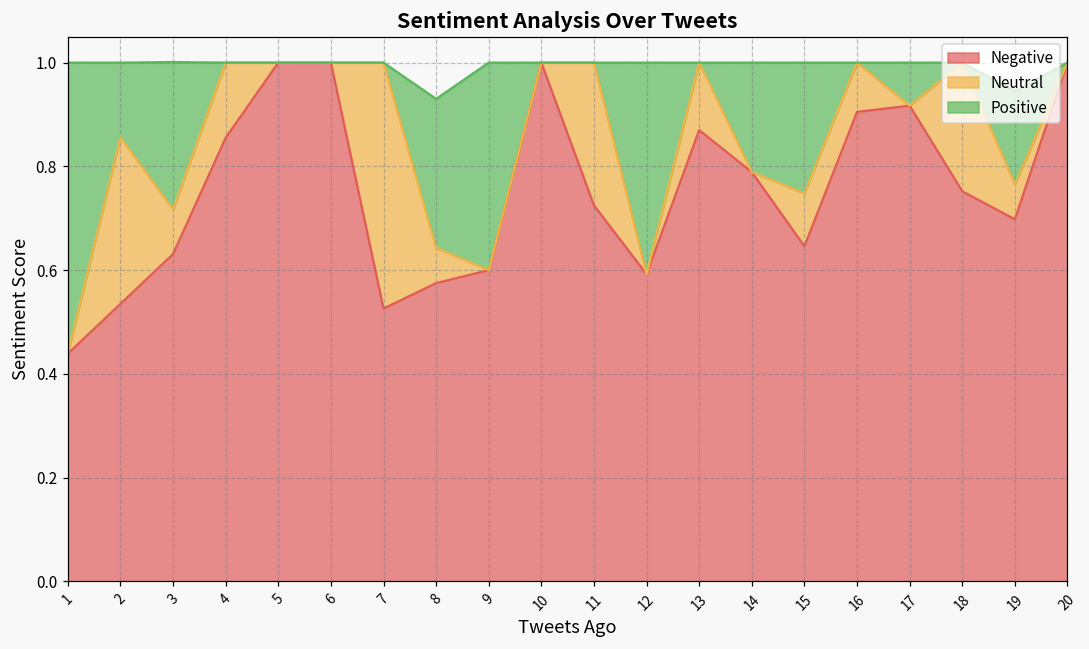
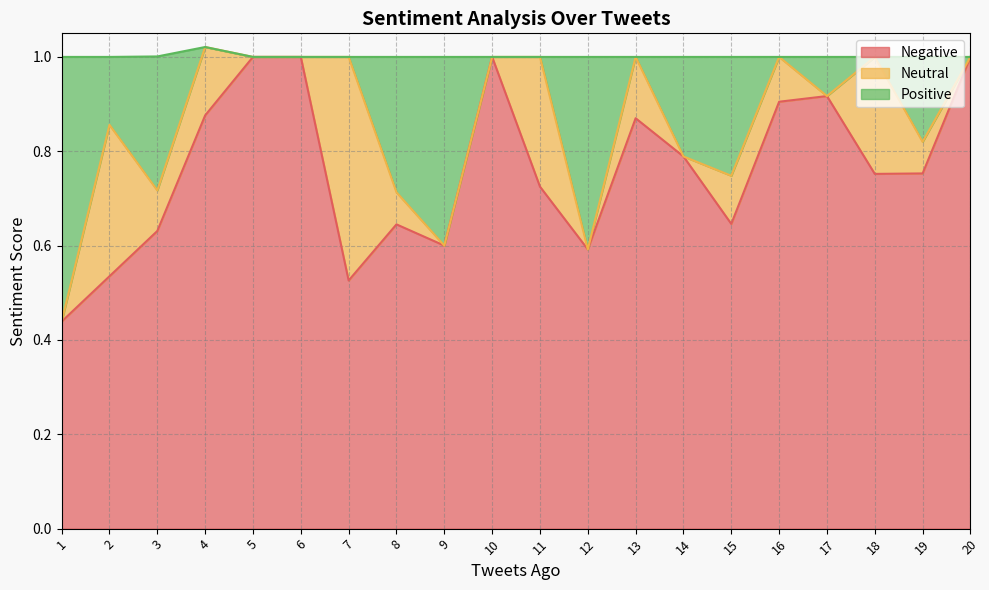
  {
    "Negative": {
      "2": 0.54,
      "3": 0.63,
-     "4": 0.86,
+     "4": 0.88,
      "7": 0.53,
-     "8": 0.58,
+     "8": 0.65,
      "11": 0.73,
      "13": 0.87,
      "15": 0.65,
      "16": 0.91,
      "18": 0.75,
-     "19": 0.70
+     "19": 0.75
    },
    "Neutral": {
      "2": 0.32,
      "3": 0.09,
      "8": 0.07,
      "15": 0.10,
      "19": 0.07
    },
    "Positive": {
      "1": 0.56,
      "2": 0.14,
      "3": 0.28,
      "8": 0.29,
      "9": 0.40,
      "12": 0.41,
      "14": 0.21,
      "15": 0.25,
      "17": 0.08
    }
  }
